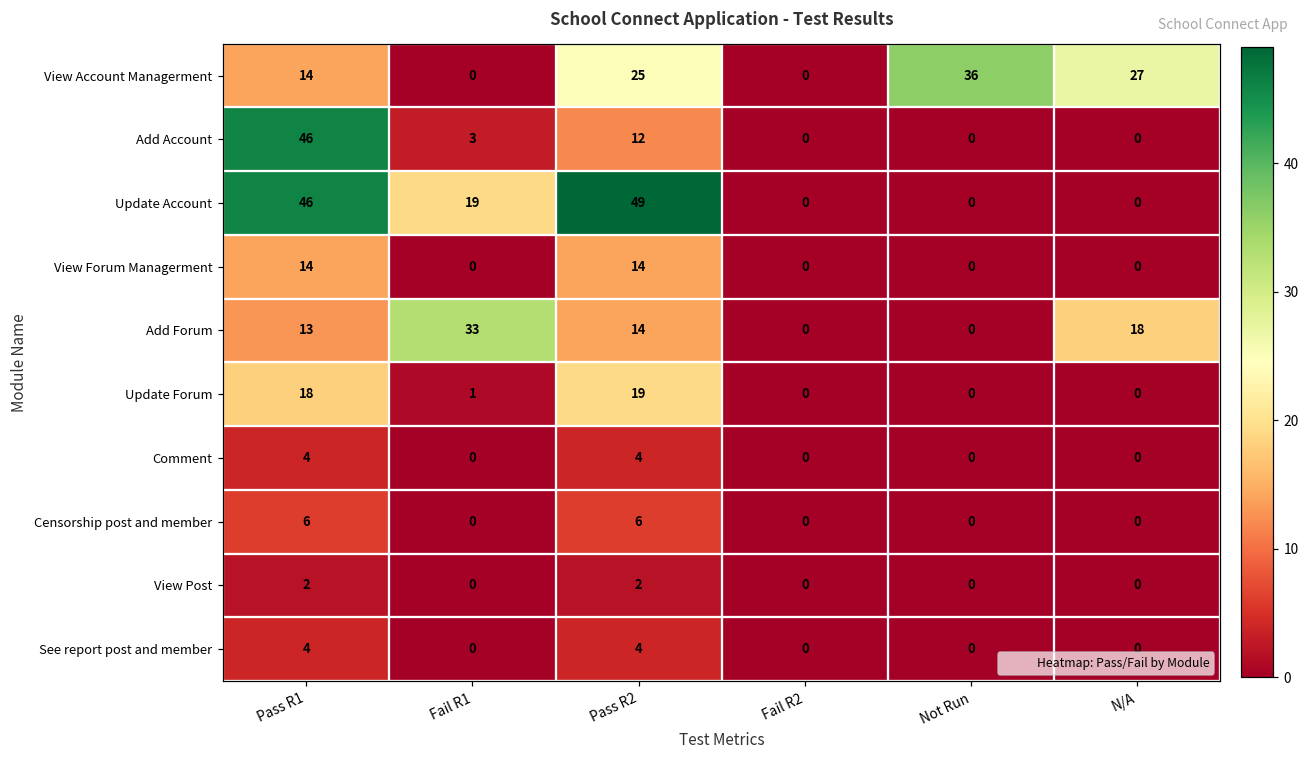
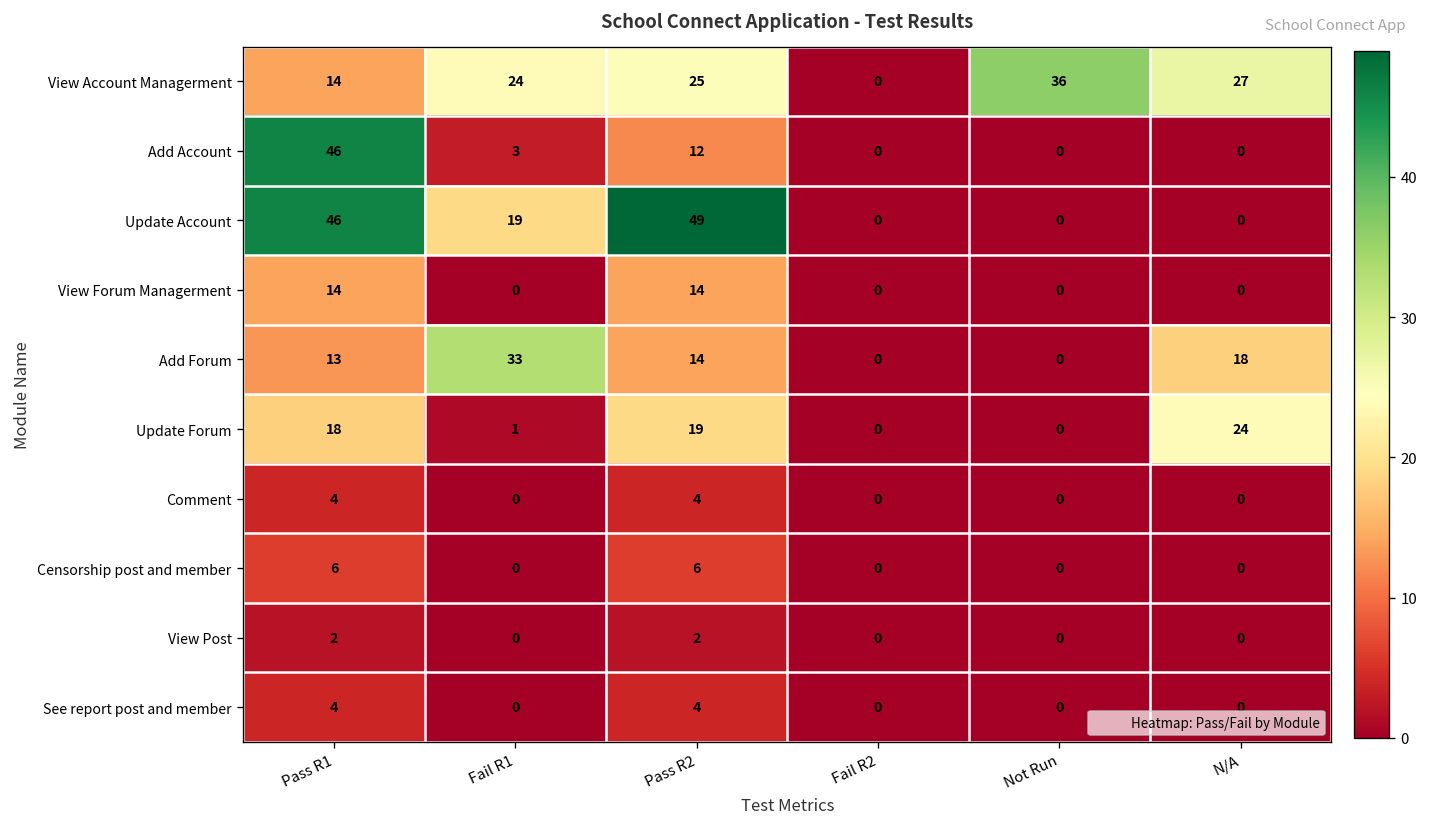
  {
    "View Account Managerment": {
      "Pass R1": 14,
-     "Fail R1": 0,
+     "Fail R1": 24,
      "Pass R2": 25,
      "Fail R2": 0,
      "Not Run": 36,
      "N/A": 27
    },
    "Add Account": {
      "Pass R1": 46,
      "Fail R1": 3,
      "Pass R2": 12,
      "Fail R2": 0,
      "Not Run": 0,
      "N/A": 0
    },
    "Update Account": {
      "Pass R1": 46,
      "Fail R1": 19,
      "Pass R2": 49,
      "Fail R2": 0,
      "Not Run": 0,
      "N/A": 0
    },
    "View Forum Managerment": {
      "Pass R1": 14,
      "Fail R1": 0,
      "Pass R2": 14,
      "Fail R2": 0,
      "Not Run": 0,
      "N/A": 0
    },
    "Add Forum": {
      "Pass R1": 13,
      "Fail R1": 33,
      "Pass R2": 14,
      "Fail R2": 0,
      "Not Run": 0,
      "N/A": 18
    },
    "Update Forum": {
      "Pass R1": 18,
      "Fail R1": 1,
      "Pass R2": 19,
      "Fail R2": 0,
      "Not Run": 0,
-     "N/A": 0
+     "N/A": 24
    },
    "Comment": {
      "Pass R1": 4,
      "Fail R1": 0,
      "Pass R2": 4,
      "Fail R2": 0,
      "Not Run": 0,
      "N/A": 0
    },
    "Censorship post and member": {
      "Pass R1": 6,
      "Fail R1": 0,
      "Pass R2": 6,
      "Fail R2": 0,
      "Not Run": 0,
      "N/A": 0
    },
    "View Post": {
      "Pass R1": 2,
      "Fail R1": 0,
      "Pass R2": 2,
      "Fail R2": 0,
      "Not Run": 0,
      "N/A": 0
    },
    "See report post and member": {
      "Pass R1": 4,
      "Fail R1": 0,
      "Pass R2": 4,
      "Fail R2": 0,
      "Not Run": 0
    }
  }
